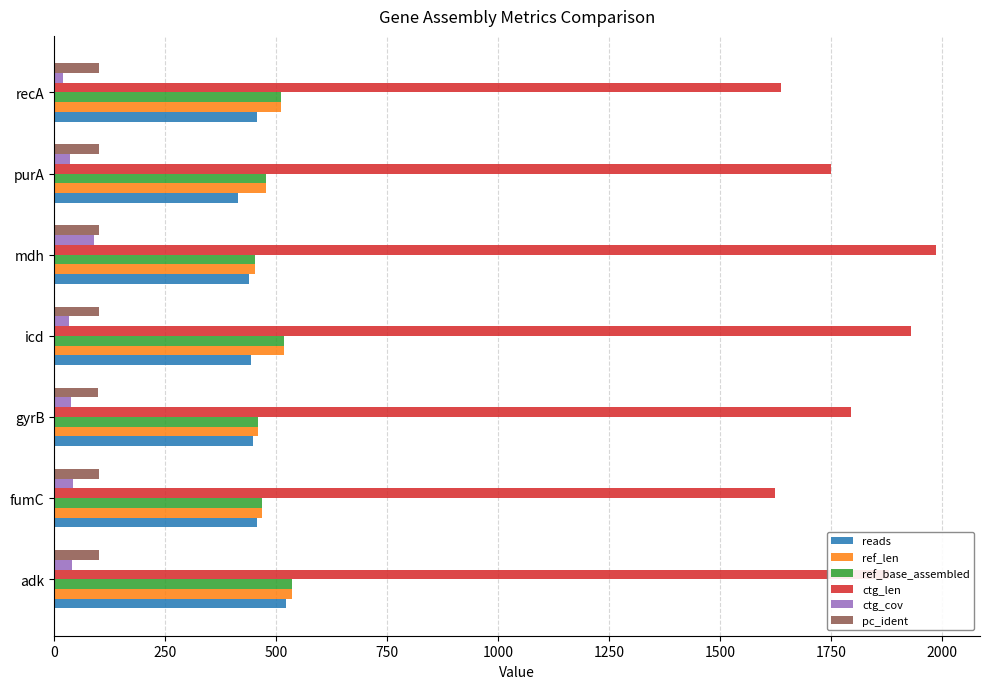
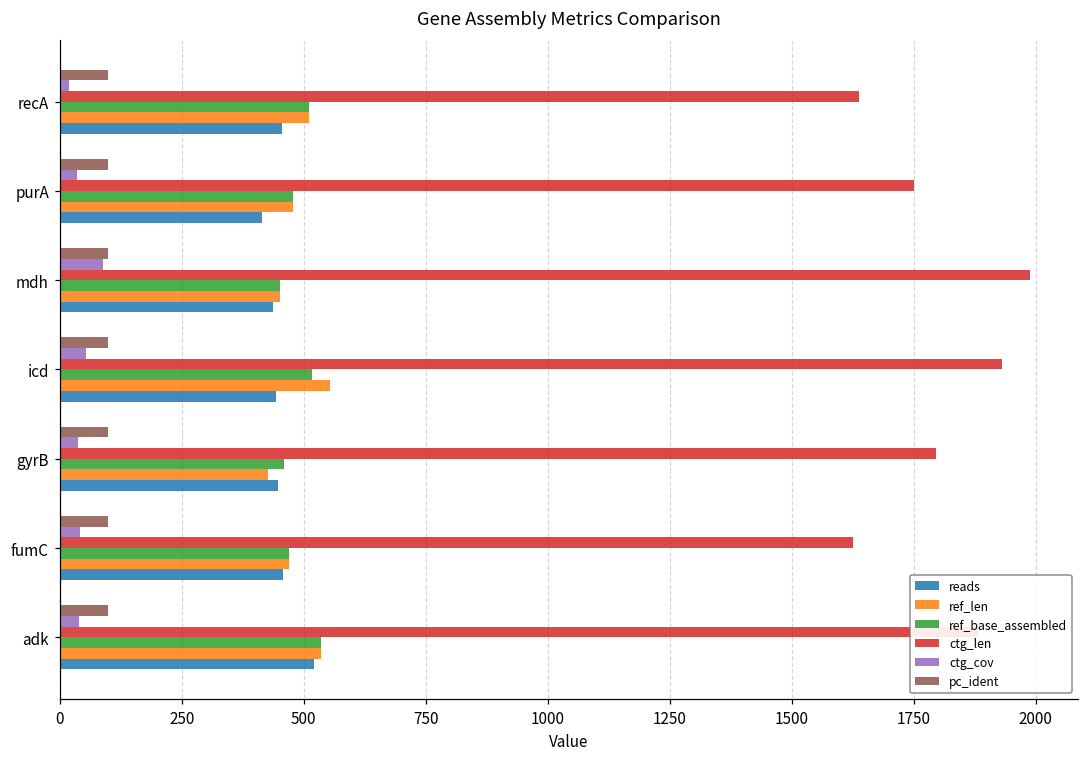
  {
    "reads": {
      "recA": 460,
      "purA": 410,
      "mdh": 440,
      "icd": 440,
      "gyrB": 450,
      "fumC": 460,
      "adk": 520
    },
    "ref_len": {
      "recA": 510,
      "purA": 480,
      "mdh": 450,
-     "icd": 520,
-     "gyrB": 460,
+     "icd": 550,
+     "gyrB": 430,
      "fumC": 470,
      "adk": 540
    },
    "ref_base_assembled": {
      "recA": 510,
      "purA": 480,
      "mdh": 450,
      "icd": 520,
      "gyrB": 460,
      "fumC": 470,
      "adk": 540
    },
    "ctg_len": {
      "recA": 1640,
      "purA": 1750,
      "mdh": 1990,
      "icd": 1930,
      "gyrB": 1800,
      "fumC": 1630
    },
    "ctg_cov": {
      "recA": 20,
      "purA": 40,
      "mdh": 90,
-     "icd": 30,
+     "icd": 50,
      "gyrB": 40,
      "fumC": 40,
      "adk": 40
    },
    "pc_ident": {
      "recA": 100,
      "purA": 100,
      "mdh": 100,
      "icd": 100,
      "gyrB": 100,
      "fumC": 100,
      "adk": 100
    }
  }
